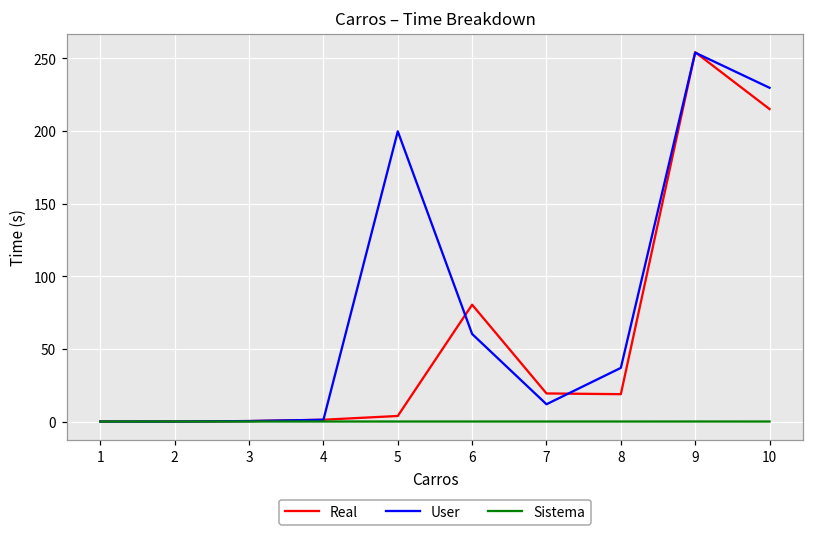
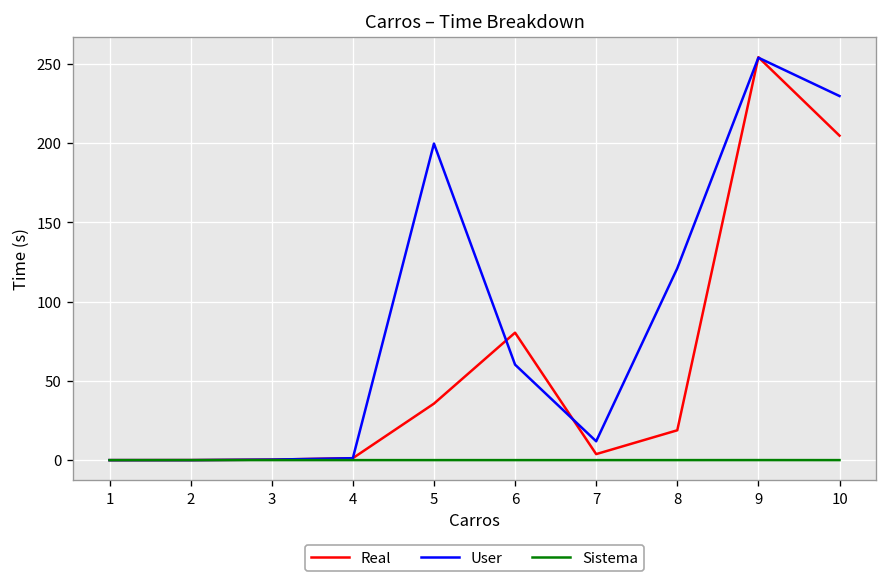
  {
    "Real": {
-     "5": 4,
+     "5": 36,
      "6": 80,
-     "7": 19,
+     "7": 4,
      "8": 19,
-     "10": 215
+     "10": 205
    },
    "User": {
      "5": 200,
      "6": 60,
      "7": 12,
-     "8": 37,
+     "8": 121,
      "10": 230
    },
    "Sistema": {
      "5": 0,
      "6": 0,
      "7": 0,
      "8": 0,
      "9": 0,
      "10": 0
    }
  }
